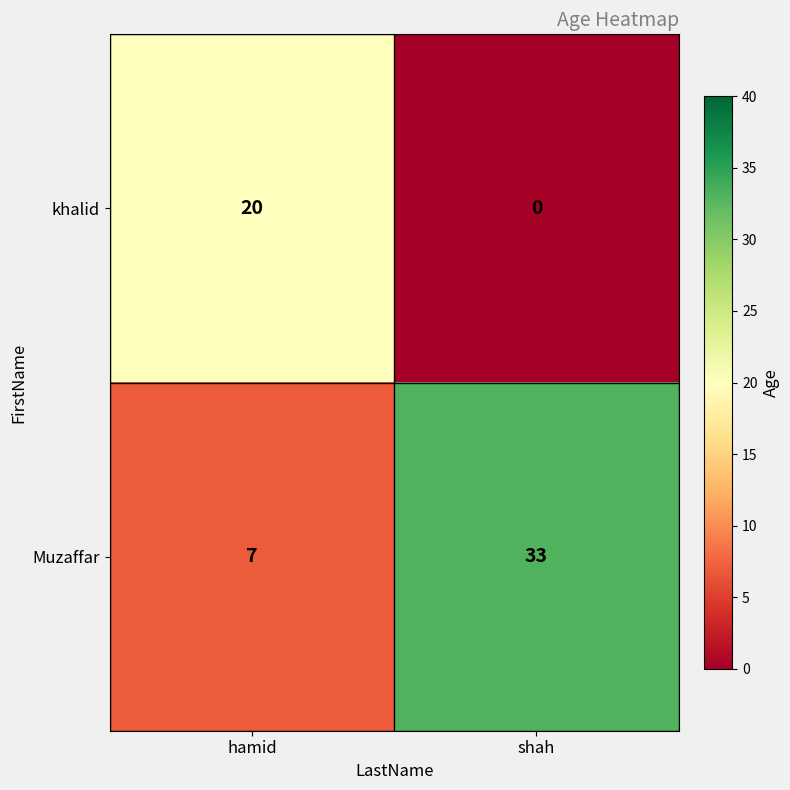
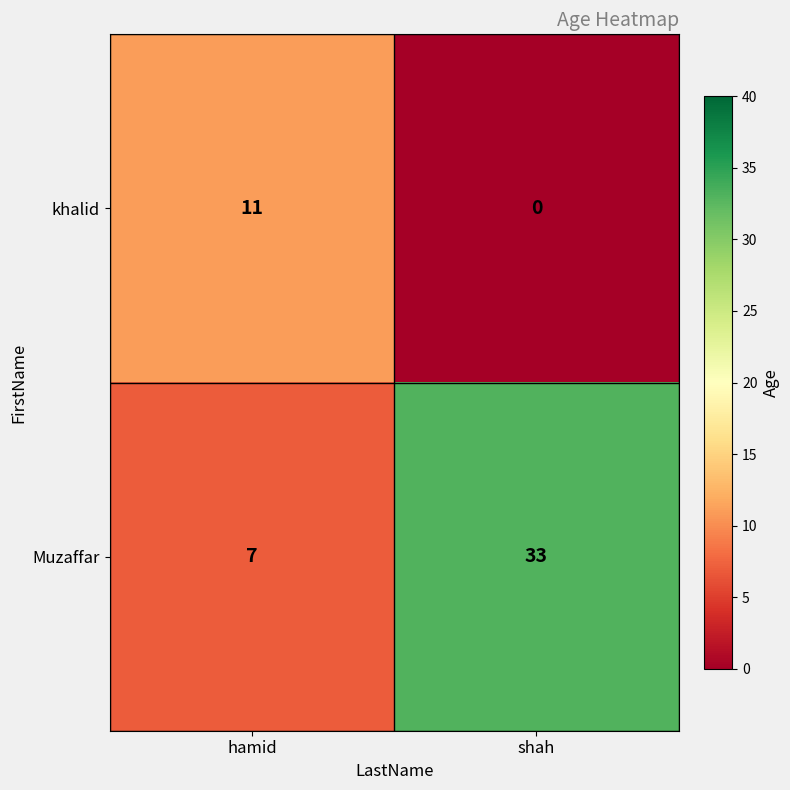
  {
    "khalid": {
-     "hamid": 20,
+     "hamid": 11,
      "shah": 0
    },
    "Muzaffar": {
      "hamid": 7,
      "shah": 33
    }
  }
